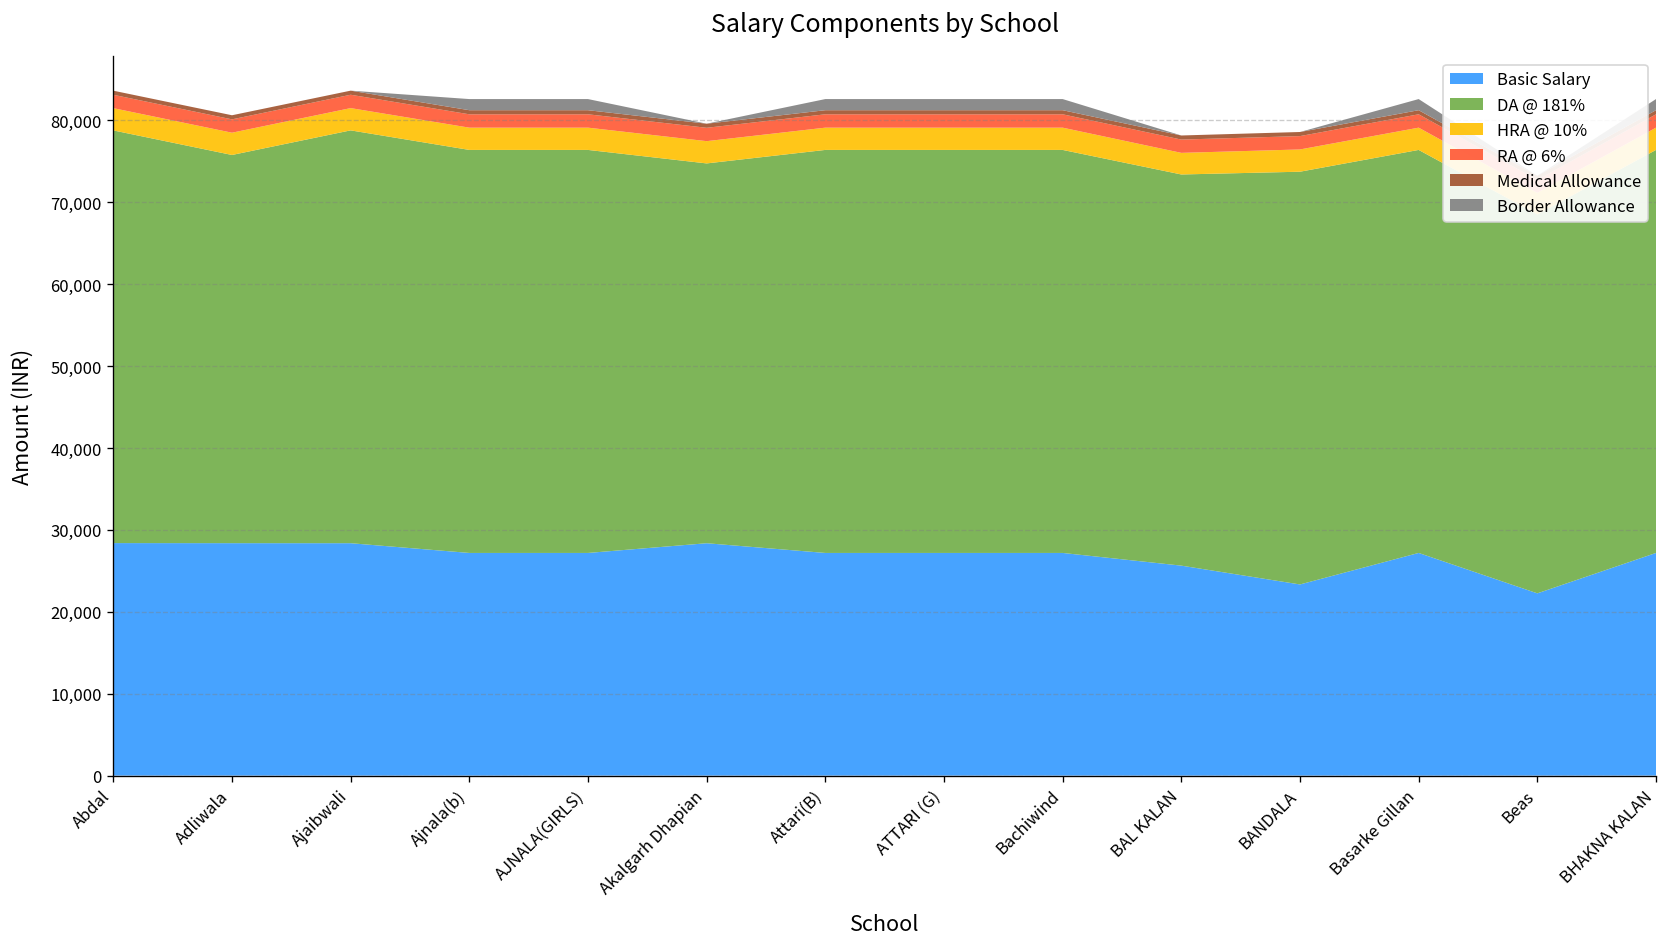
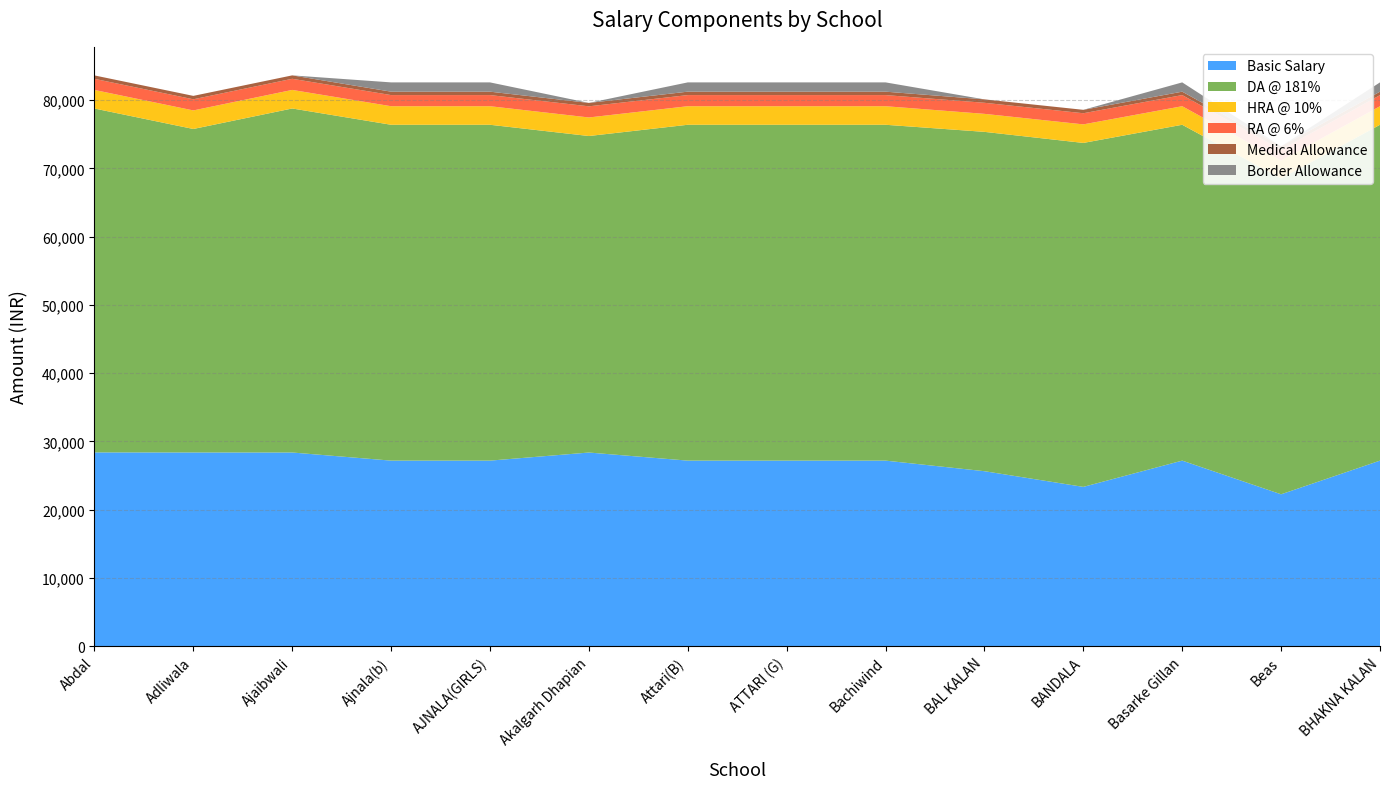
  {
    "Basic Salary": {
      "Abdal": "28,000",
      "Adliwala": "28,000",
      "Ajaibwali": "28,000",
      "Ajnala(b)": "27,000",
      "AJNALA(GIRLS)": "27,000",
      "Akalgarh Dhapian": "28,000",
      "Attari(B)": "27,000",
      "ATTARI (G)": "27,000",
      "Bachiwind": "27,000",
      "BAL KALAN": "26,000",
      "BANDALA": "23,000",
      "Basarke Gillan": "27,000",
      "Beas": "22,000",
      "BHAKNA KALAN": "27,000"
    },
    "DA @ 181%": {
      "Abdal": "50,000",
      "Adliwala": "47,000",
      "Ajaibwali": "50,000",
      "Ajnala(b)": "49,000",
      "AJNALA(GIRLS)": "49,000",
      "Akalgarh Dhapian": "46,000",
      "Attari(B)": "49,000",
      "ATTARI (G)": "49,000",
      "Bachiwind": "49,000",
-     "BAL KALAN": "48,000",
+     "BAL KALAN": "50,000",
      "BANDALA": "50,000",
      "Basarke Gillan": "49,000",
      "BHAKNA KALAN": "49,000"
    },
    "HRA @ 10%": {
      "Abdal": "3,000",
      "Adliwala": "3,000",
      "Ajaibwali": "3,000",
      "Ajnala(b)": "3,000",
      "AJNALA(GIRLS)": "3,000",
      "Akalgarh Dhapian": "3,000",
      "Attari(B)": "3,000",
      "ATTARI (G)": "3,000",
      "Bachiwind": "3,000",
      "BAL KALAN": "3,000",
      "BANDALA": "3,000",
      "Basarke Gillan": "3,000",
      "BHAKNA KALAN": "3,000"
    },
    "RA @ 6%": {
      "Abdal": "2,000",
      "Adliwala": "2,000",
      "Ajaibwali": "2,000",
      "Ajnala(b)": "2,000",
      "AJNALA(GIRLS)": "2,000",
      "Akalgarh Dhapian": "2,000",
      "Attari(B)": "2,000",
      "ATTARI (G)": "2,000",
      "Bachiwind": "2,000",
      "BAL KALAN": "2,000",
      "BANDALA": "2,000",
      "Basarke Gillan": "2,000",
      "BHAKNA KALAN": "2,000"
    },
    "Medical Allowance": {
      "Ajnala(b)": "1,000",
      "AJNALA(GIRLS)": "1,000",
      "Attari(B)": "1,000",
      "ATTARI (G)": "1,000",
      "Bachiwind": "1,000",
      "Basarke Gillan": "1,000",
      "BHAKNA KALAN": "1,000"
    },
    "Border Allowance": {
      "Ajnala(b)": "1,000",
      "AJNALA(GIRLS)": "1,000",
      "Attari(B)": "1,000",
      "ATTARI (G)": "1,000",
      "Bachiwind": "1,000",
      "Basarke Gillan": "1,000",
      "BHAKNA KALAN": "1,000"
    }
  }
